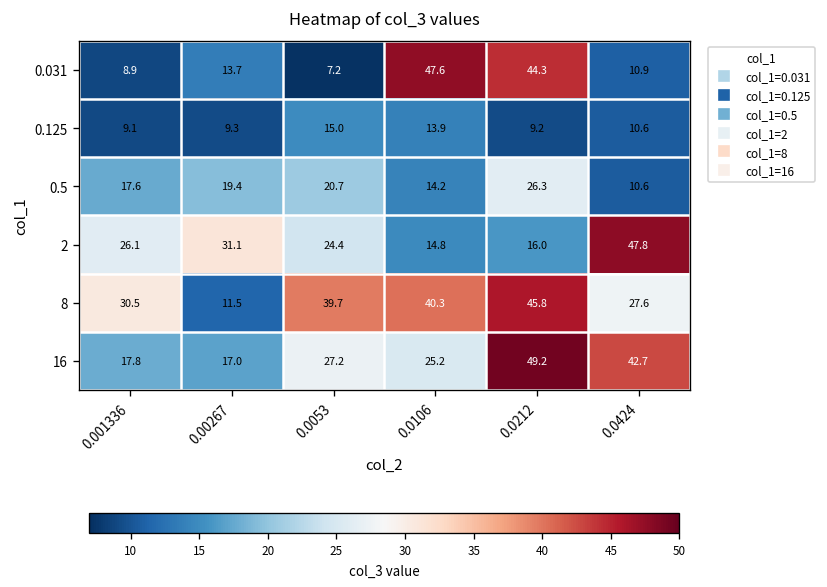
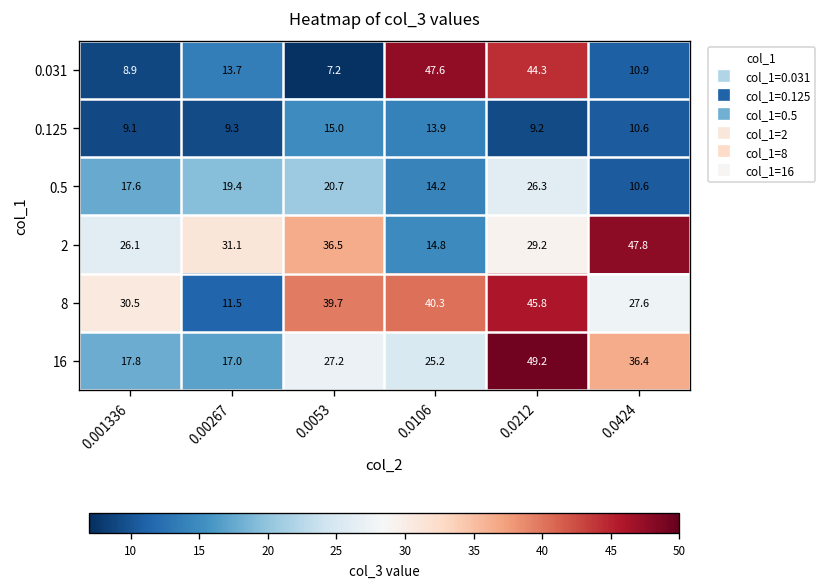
  {
    "0.031": {
      "0.001336": 8.9,
      "0.00267": 13.7,
      "0.0053": 7.2,
      "0.0106": 47.6,
      "0.0212": 44.3,
      "0.0424": 10.9
    },
    "0.125": {
      "0.001336": 9.1,
      "0.00267": 9.3,
      "0.0053": 15.0,
      "0.0106": 13.9,
      "0.0212": 9.2,
      "0.0424": 10.6
    },
    "0.5": {
      "0.001336": 17.6,
      "0.00267": 19.4,
      "0.0053": 20.7,
      "0.0106": 14.2,
      "0.0212": 26.3,
      "0.0424": 10.6
    },
    "2": {
      "0.001336": 26.1,
      "0.00267": 31.1,
-     "0.0053": 24.4,
+     "0.0053": 36.5,
      "0.0106": 14.8,
-     "0.0212": 16.0,
+     "0.0212": 29.2,
      "0.0424": 47.8
    },
    "8": {
      "0.001336": 30.5,
      "0.00267": 11.5,
      "0.0053": 39.7,
      "0.0106": 40.3,
      "0.0212": 45.8,
      "0.0424": 27.6
    },
    "16": {
      "0.001336": 17.8,
      "0.00267": 17.0,
      "0.0053": 27.2,
      "0.0106": 25.2,
      "0.0212": 49.2,
-     "0.0424": 42.7
+     "0.0424": 36.4
    }
  }
